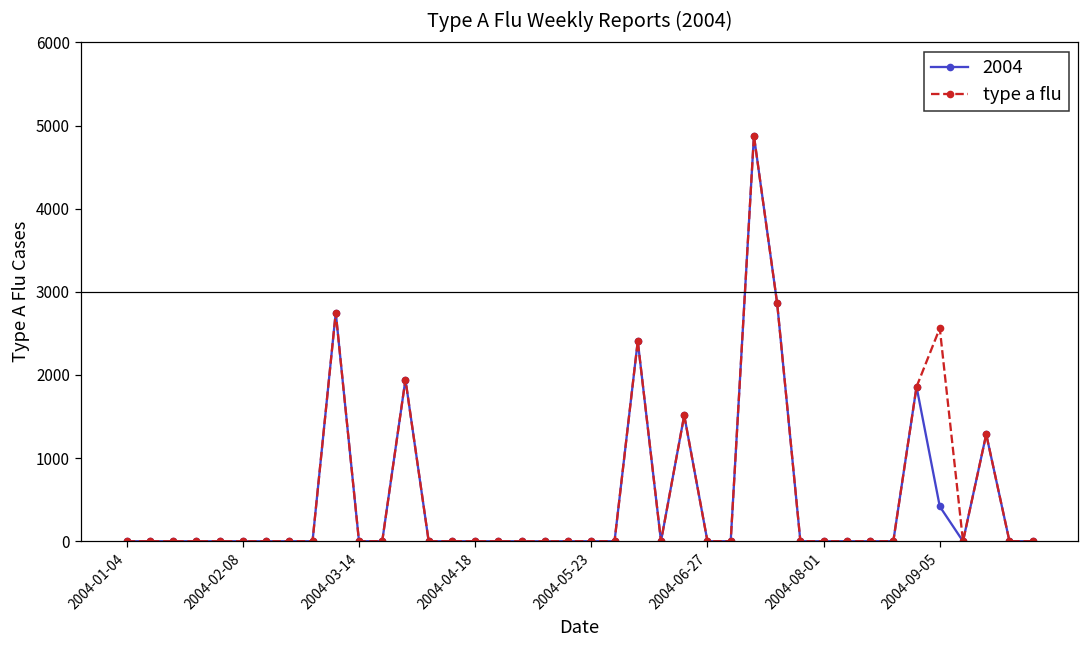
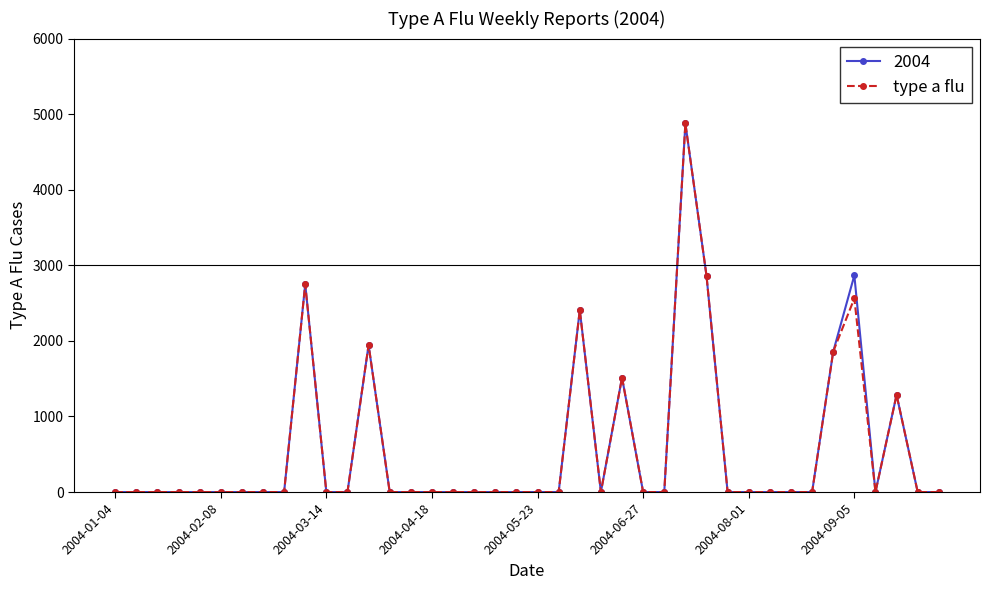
  {
    "2004": {
-     "2004-09-05": 400
+     "2004-09-05": 2900
    },
    "type a flu": {
      "2004-09-05": 2600
    }
  }
